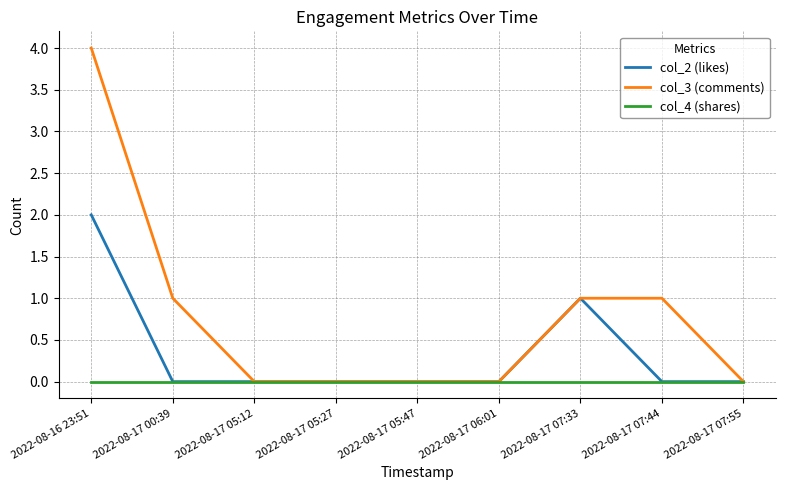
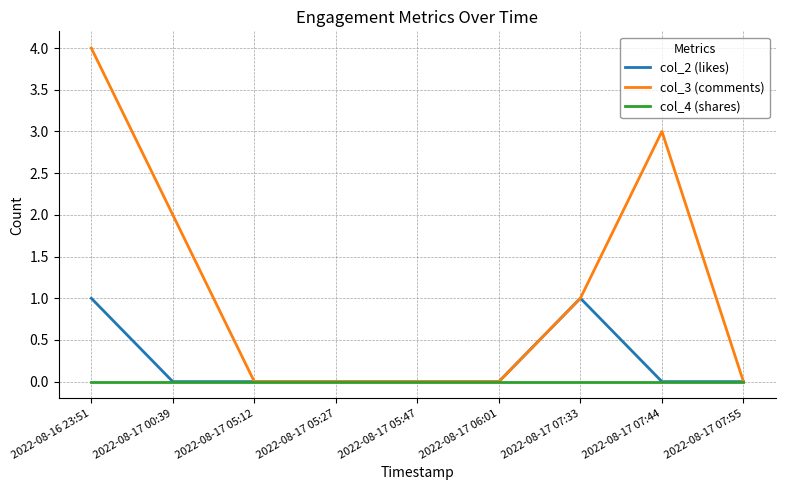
  {
    "col_2 (likes)": {
-     "2022-08-16 23:51": 2
+     "2022-08-16 23:51": 1
    },
    "col_3 (comments)": {
      "2022-08-16 23:51": 4,
-     "2022-08-17 00:39": 1,
-     "2022-08-17 07:44": 1
+     "2022-08-17 00:39": 2,
+     "2022-08-17 07:44": 3
    },
    "col_4 (shares)": {
      "2022-08-16 23:51": 0,
      "2022-08-17 07:33": 0
    }
  }
